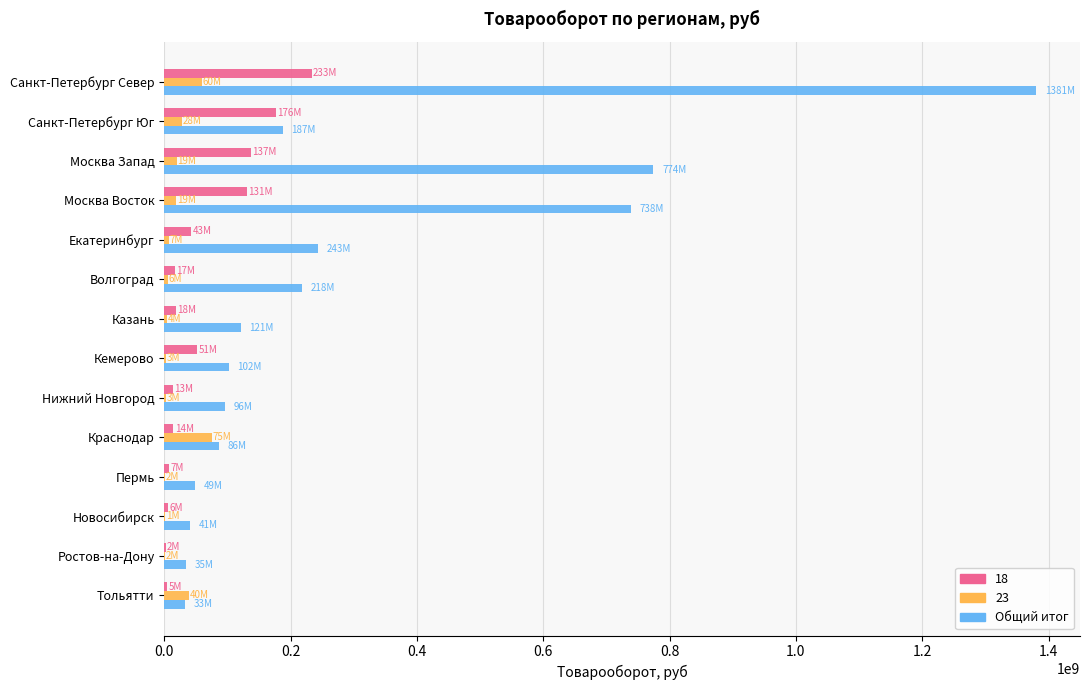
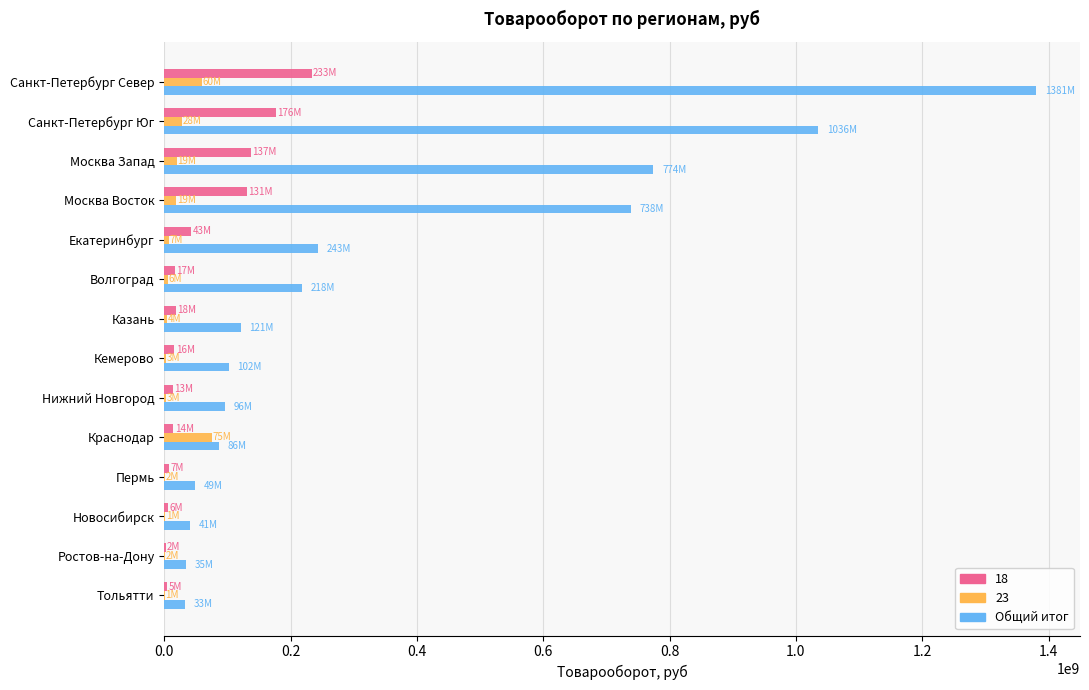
  {
    "18": {
      "Санкт-Петербург Север": "233M",
      "Санкт-Петербург Юг": "176M",
      "Москва Запад": "137M",
      "Москва Восток": "131M",
      "Екатеринбург": "43M",
      "Волгоград": "17M",
      "Казань": "18M",
-     "Кемерово": "51M",
+     "Кемерово": "16M",
      "Нижний Новгород": "13M",
      "Краснодар": "14M",
      "Пермь": "7M",
      "Новосибирск": "6M",
      "Ростов-на-Дону": "2M",
      "Тольятти": "5M"
    },
    "23": {
      "Санкт-Петербург Север": "60M",
      "Санкт-Петербург Юг": "28M",
      "Москва Запад": "19M",
      "Москва Восток": "19M",
      "Екатеринбург": "7M",
      "Волгоград": "6M",
      "Казань": "4M",
      "Кемерово": "3M",
      "Нижний Новгород": "3M",
      "Краснодар": "75M",
      "Пермь": "2M",
      "Новосибирск": "1M",
      "Ростов-на-Дону": "2M",
-     "Тольятти": "40M"
+     "Тольятти": "1M"
    },
    "Общий итог": {
      "Санкт-Петербург Север": "1381M",
-     "Санкт-Петербург Юг": "187M",
+     "Санкт-Петербург Юг": "1036M",
      "Москва Запад": "774M",
      "Москва Восток": "738M",
      "Екатеринбург": "243M",
      "Волгоград": "218M",
      "Казань": "121M",
      "Кемерово": "102M",
      "Нижний Новгород": "96M",
      "Краснодар": "86M",
      "Пермь": "49M",
      "Новосибирск": "41M",
      "Ростов-на-Дону": "35M",
      "Тольятти": "33M"
    }
  }
